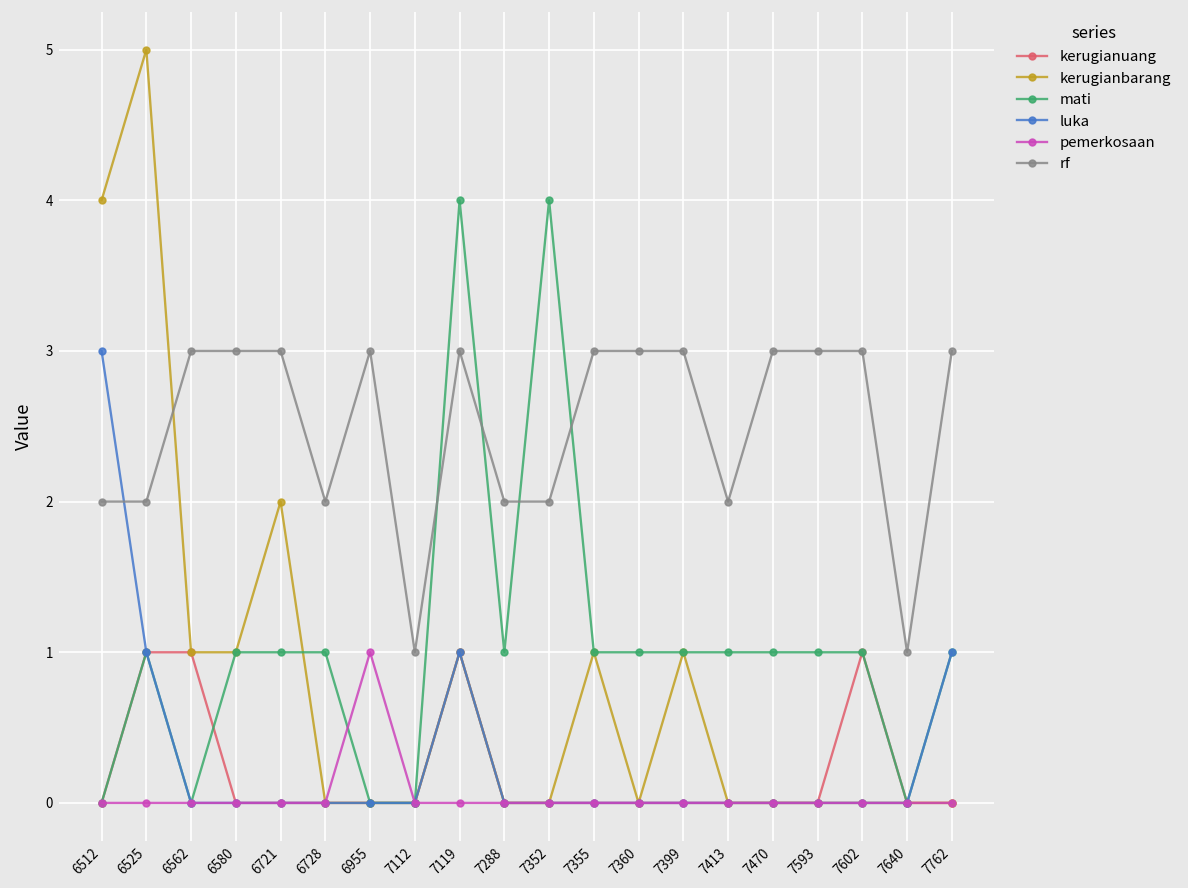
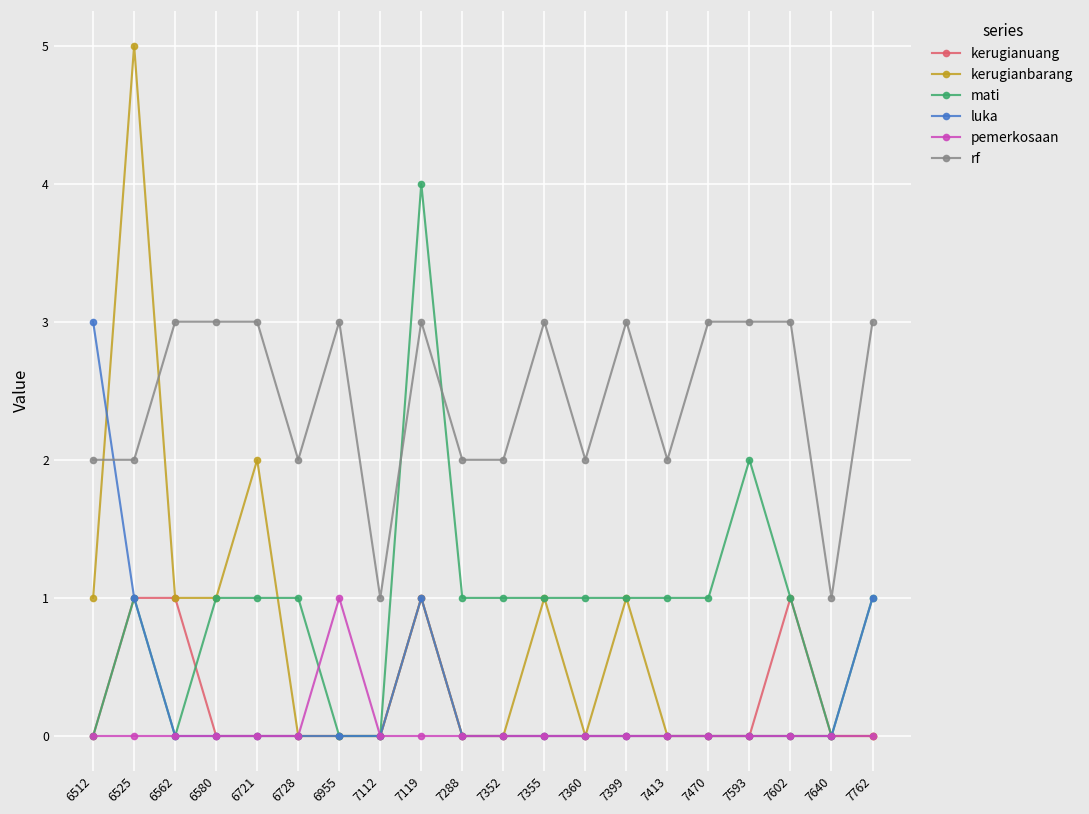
  {
    "kerugianbarang": {
-     "6512": 4,
+     "6512": 1,
      "6525": 5,
      "6721": 2
    },
    "mati": {
      "6721": 1,
      "6728": 1,
      "7119": 4,
      "7288": 1,
-     "7352": 4,
+     "7352": 1,
      "7360": 1,
      "7413": 1,
      "7470": 1,
-     "7593": 1
+     "7593": 2
    },
    "luka": {
      "6512": 3
    },
    "pemerkosaan": {
      "6525": 0,
      "6955": 1,
      "7119": 0
    },
    "rf": {
      "6512": 2,
      "6525": 2,
      "6562": 3,
      "6580": 3,
      "6721": 3,
      "6728": 2,
      "6955": 3,
      "7112": 1,
      "7119": 3,
      "7288": 2,
      "7352": 2,
      "7355": 3,
-     "7360": 3,
+     "7360": 2,
      "7399": 3,
      "7413": 2,
      "7470": 3,
      "7593": 3,
      "7602": 3,
      "7640": 1,
      "7762": 3
    }
  }
